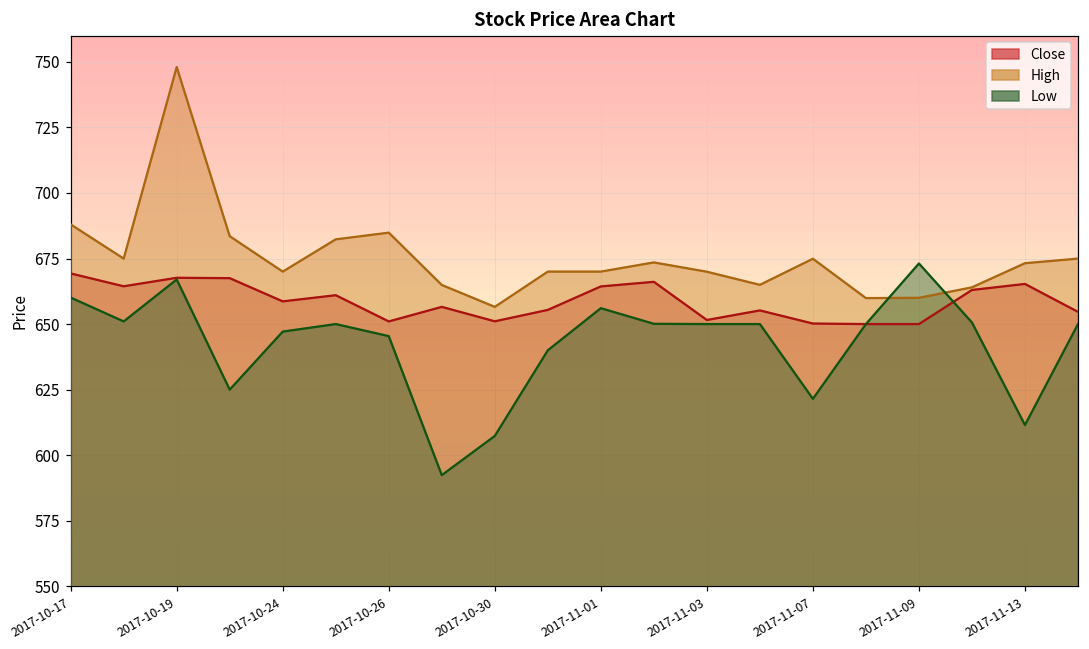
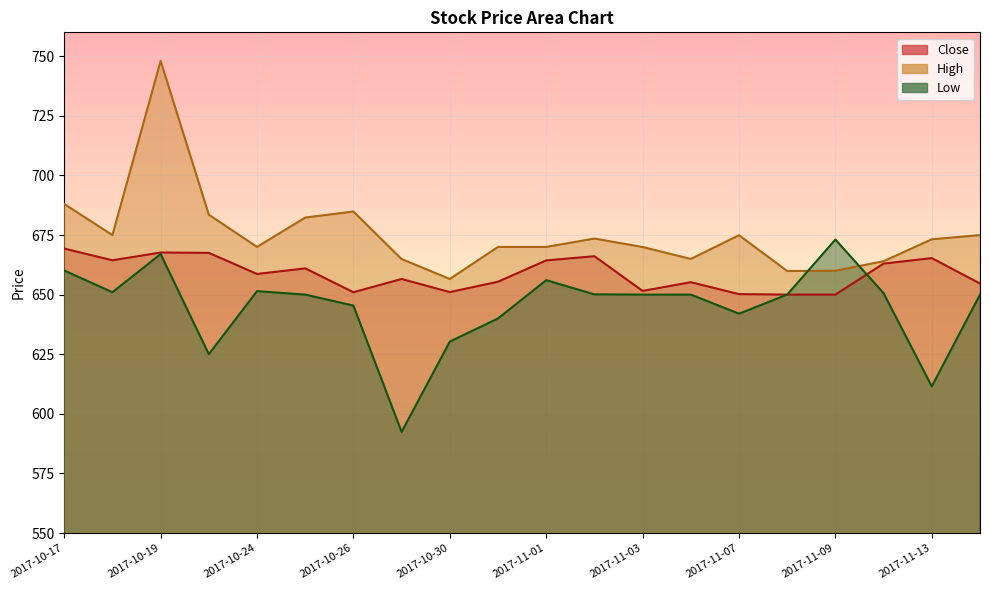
  {
    "Low": {
      "2017-10-17": 660,
-     "2017-10-24": 647,
+     "2017-10-24": 651,
      "2017-10-26": 645,
-     "2017-10-30": 607,
+     "2017-10-30": 630,
      "2017-11-01": 656,
      "2017-11-03": 650,
-     "2017-11-07": 622,
+     "2017-11-07": 642,
      "2017-11-09": 673,
      "2017-11-13": 612
    }
  }
